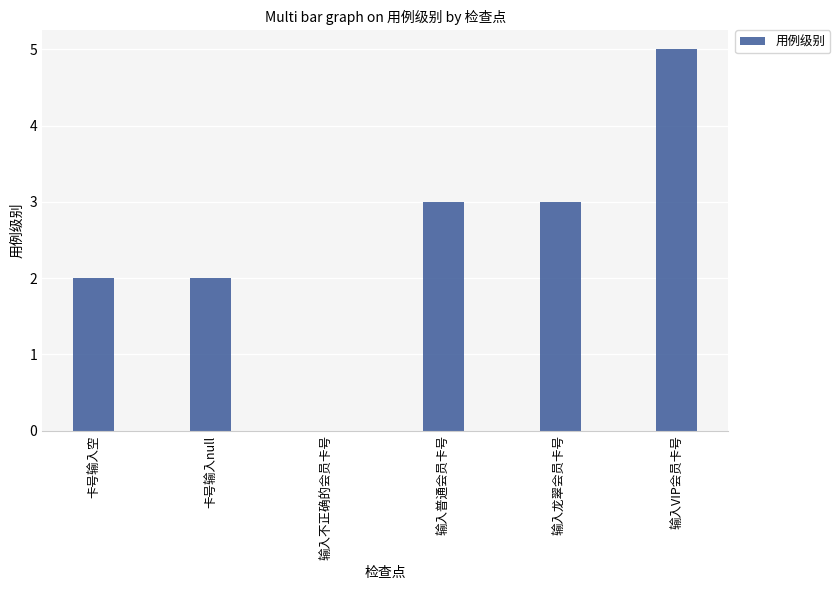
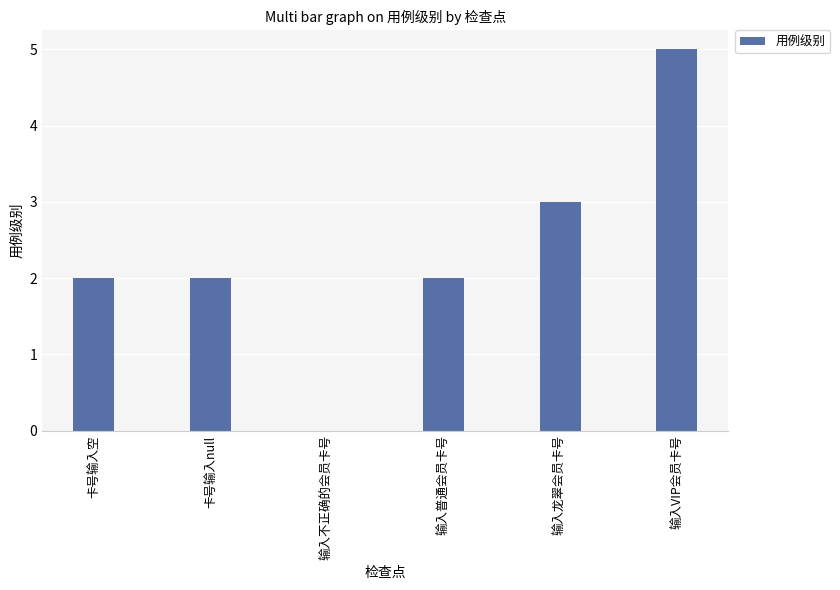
  {
    "卡号输入空": 2,
    "卡号输入null": 2,
    "输入不正确的会员卡号": 0,
-   "输入普通会员卡号": 3,
+   "输入普通会员卡号": 2,
    "输入龙翠会员卡号": 3,
    "输入VIP会员卡号": 5
  }
